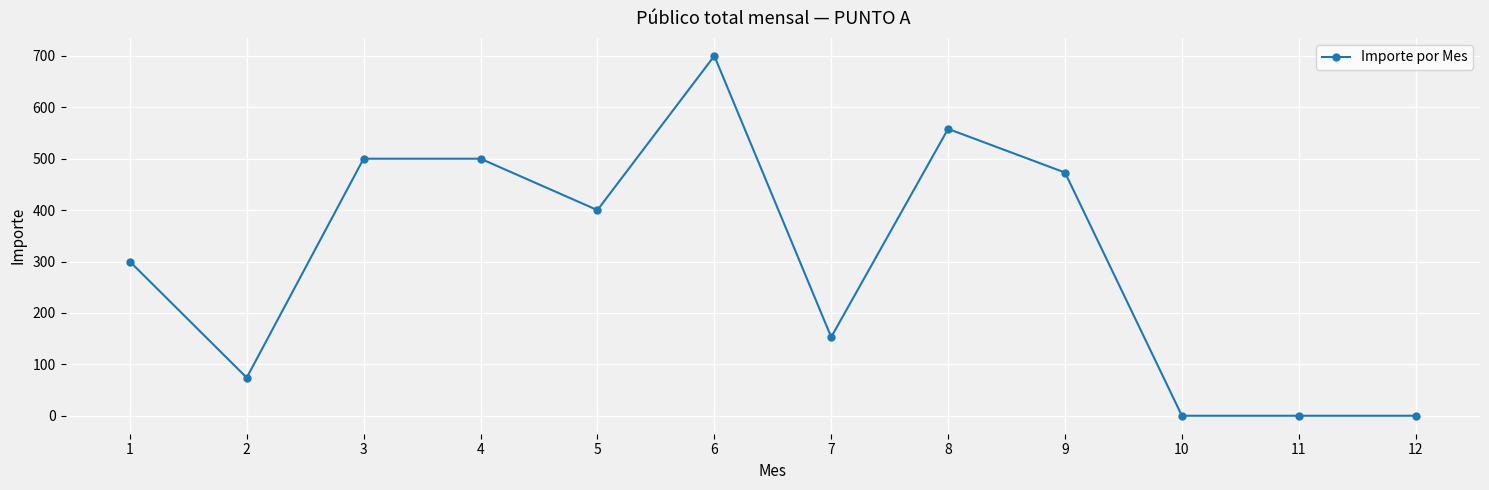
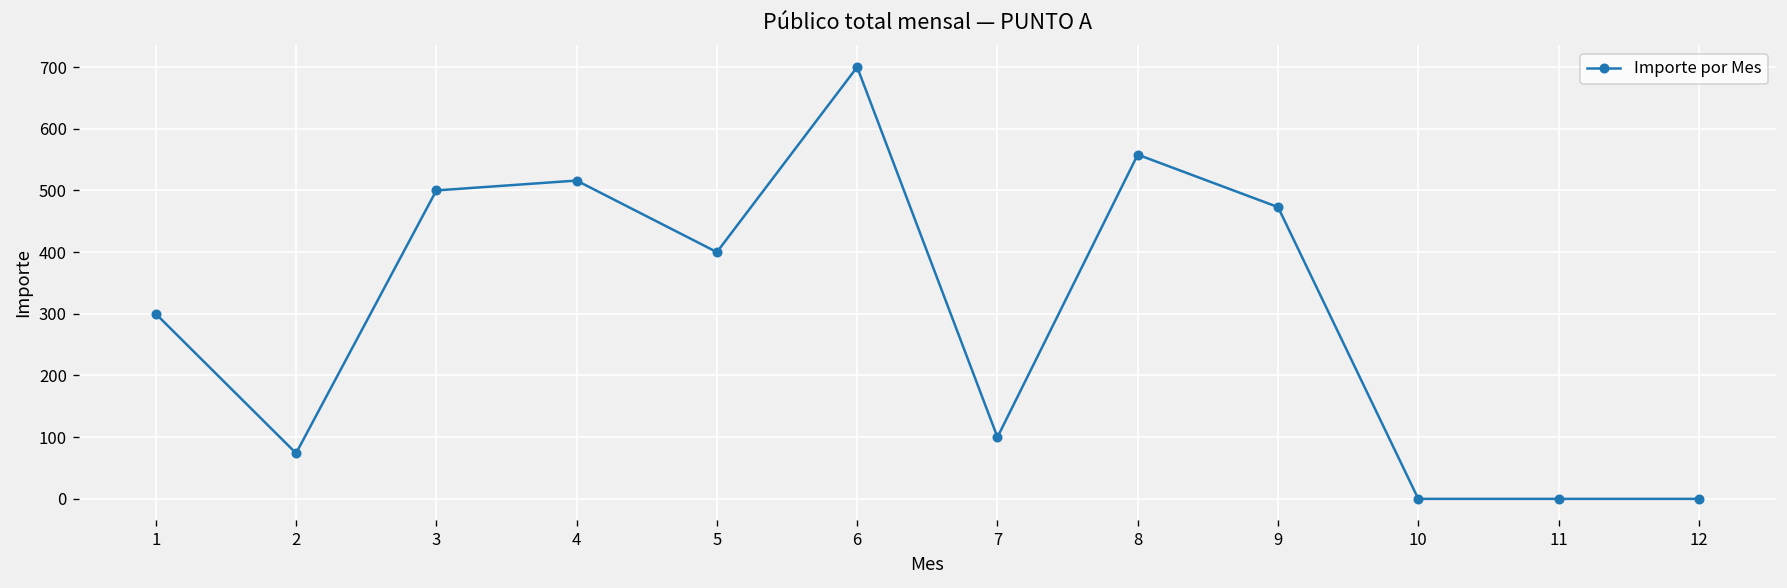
  {
    "1": 300,
    "2": 70,
    "3": 500,
-   "4": 500,
+   "4": 520,
    "5": 400,
    "6": 700,
-   "7": 150,
+   "7": 100,
    "8": 560,
    "9": 470,
    "10": 0,
    "11": 0,
    "12": 0
  }
